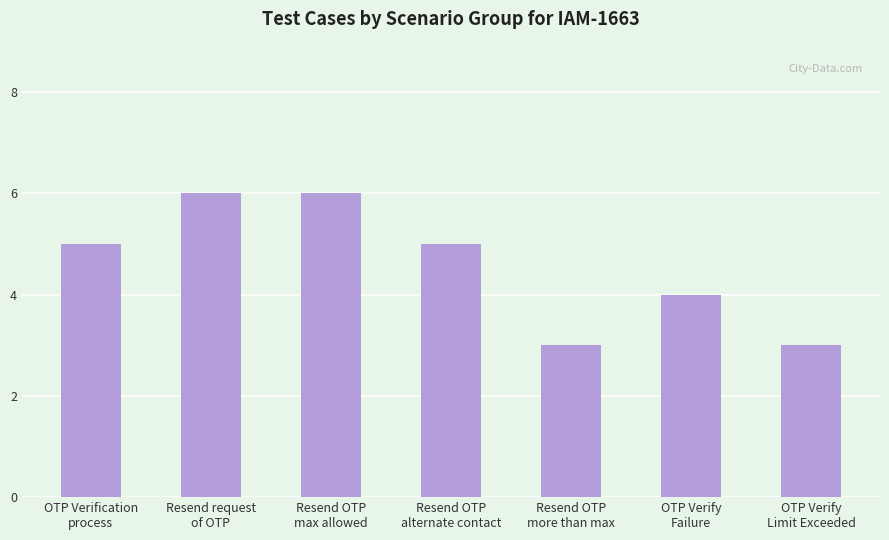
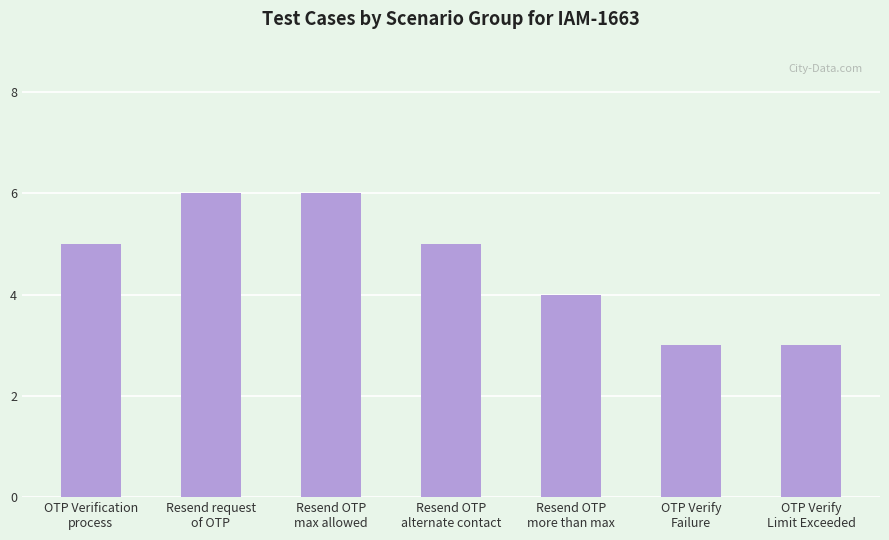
  {
    "OTP Verification process": 5,
    "Resend request of OTP": 6,
    "Resend OTP max allowed": 6,
    "Resend OTP alternate contact": 5,
-   "Resend OTP more than max": 3,
-   "OTP Verify Failure": 4,
+   "Resend OTP more than max": 4,
+   "OTP Verify Failure": 3,
    "OTP Verify Limit Exceeded": 3
  }
